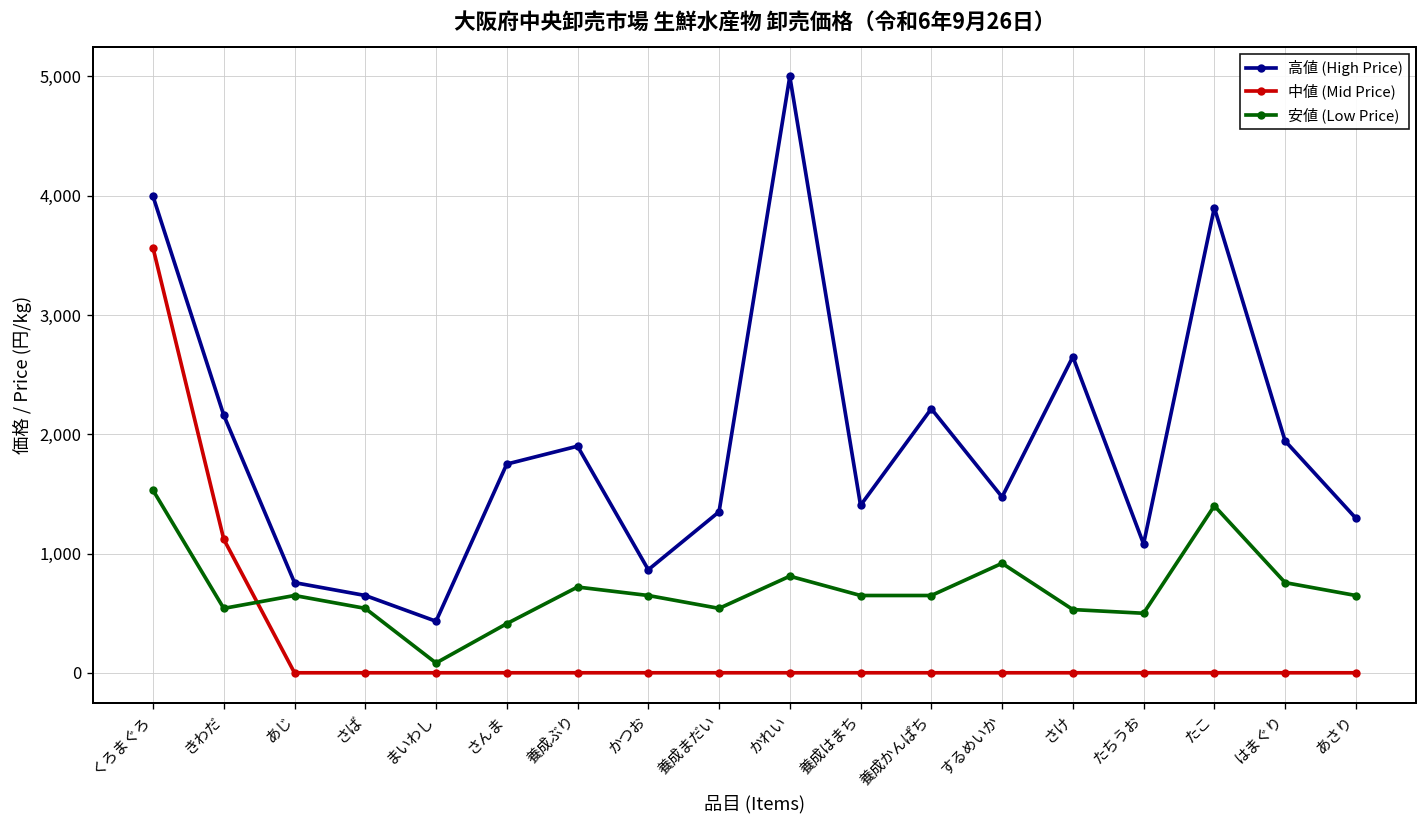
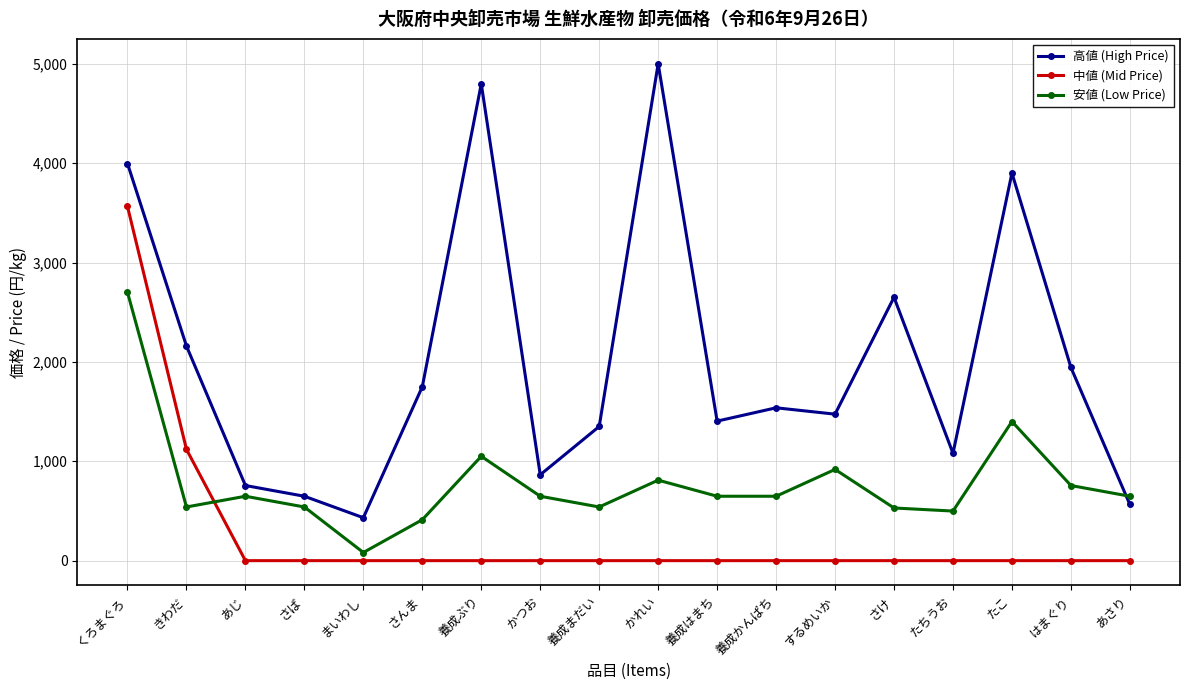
  {
    "高値 (High Price)": {
      "くろまぐろ": "4,000",
      "きわだ": "2,200",
      "あじ": "800",
      "さば": "600",
      "まいわし": "400",
      "さんま": "1,800",
-     "養成ぶり": "1,900",
+     "養成ぶり": "4,800",
      "かつお": "900",
      "養成まだい": "1,400",
      "かれい": "5,000",
      "養成はまち": "1,400",
-     "養成かんぱち": "2,200",
+     "養成かんぱち": "1,500",
      "するめいか": "1,500",
      "さけ": "2,700",
      "たちうお": "1,100",
      "たこ": "3,900",
      "はまぐり": "1,900",
-     "あさり": "1,300"
+     "あさり": "600"
    },
    "中値 (Mid Price)": {
      "くろまぐろ": "3,600",
      "きわだ": "1,100",
      "あじ": "0",
      "さば": "0",
      "まいわし": "0",
      "さんま": "0",
      "養成ぶり": "0",
      "かつお": "0",
      "養成まだい": "0",
      "かれい": "0",
      "養成はまち": "0",
      "養成かんぱち": "0",
      "するめいか": "0",
      "さけ": "0",
      "たちうお": "0",
      "たこ": "0",
      "はまぐり": "0",
      "あさり": "0"
    },
    "安値 (Low Price)": {
-     "くろまぐろ": "1,500",
+     "くろまぐろ": "2,700",
      "きわだ": "500",
      "あじ": "600",
      "さば": "500",
      "まいわし": "100",
      "さんま": "400",
-     "養成ぶり": "700",
+     "養成ぶり": "1,100",
      "かつお": "600",
      "養成まだい": "500",
      "かれい": "800",
      "養成はまち": "600",
      "養成かんぱち": "600",
      "するめいか": "900",
      "さけ": "500",
      "たちうお": "500",
      "たこ": "1,400",
      "はまぐり": "800",
      "あさり": "600"
    }
  }
